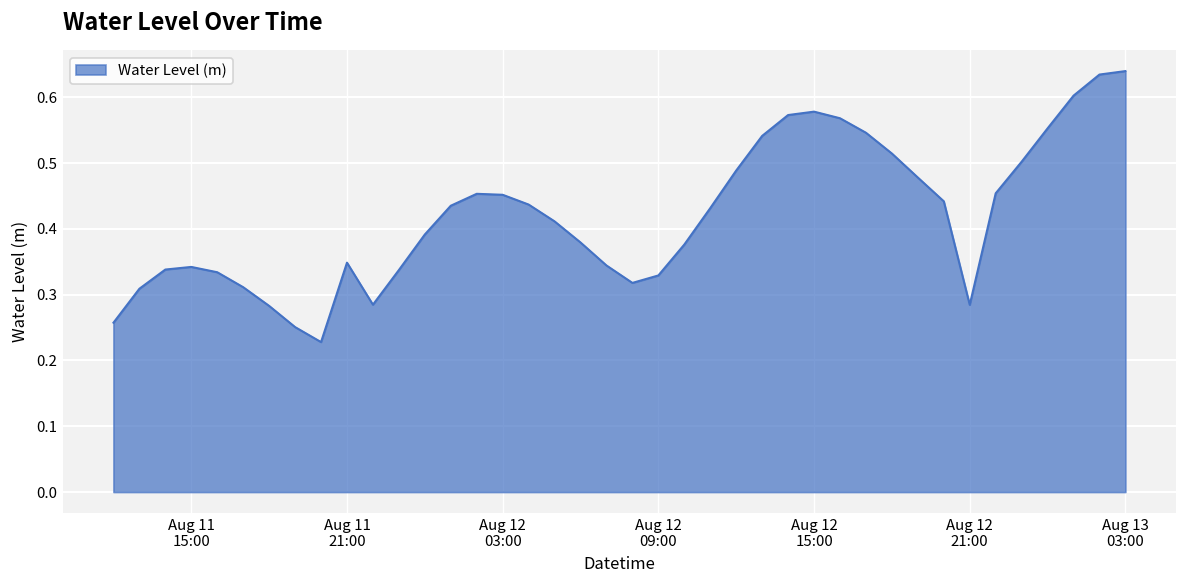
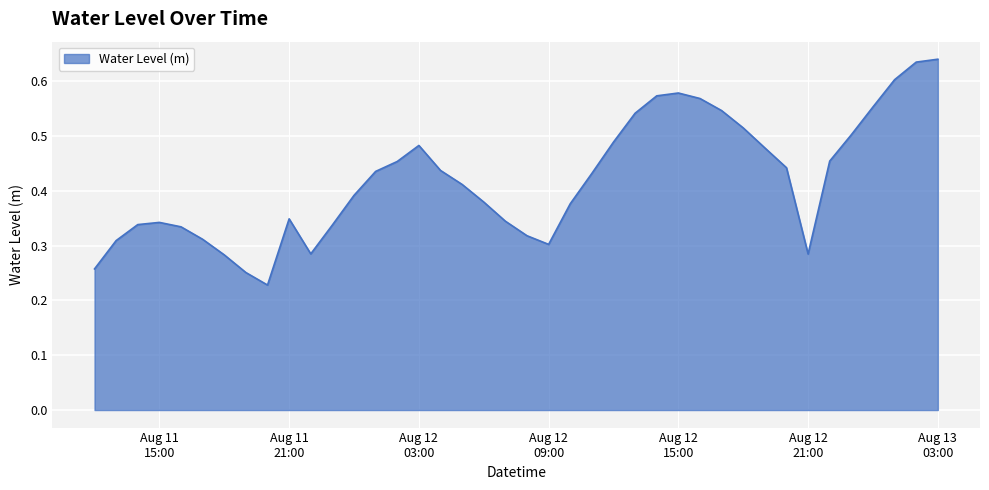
  {
    "Aug 11 15:00": 0.34,
    "Aug 11 21:00": 0.35,
-   "Aug 12 03:00": 0.45,
-   "Aug 12 09:00": 0.33,
+   "Aug 12 03:00": 0.48,
+   "Aug 12 09:00": 0.30,
    "Aug 12 15:00": 0.58,
    "Aug 12 21:00": 0.28,
    "Aug 13 03:00": 0.64
  }
